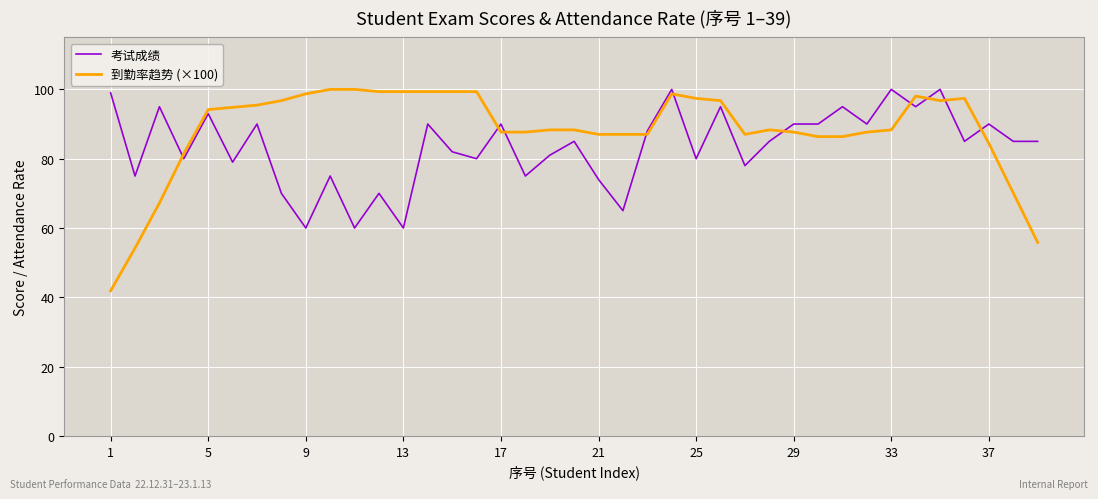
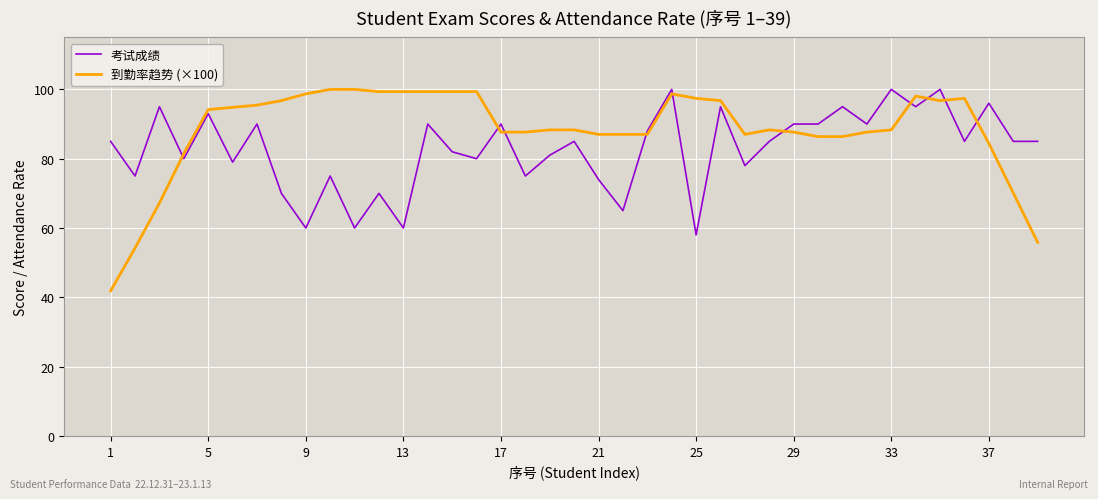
  {
    "考试成绩": {
-     "1": 99,
+     "1": 85,
      "5": 93,
      "9": 60,
      "13": 60,
      "17": 90,
      "21": 74,
-     "25": 80,
+     "25": 58,
      "29": 90,
      "33": 100,
-     "37": 90
+     "37": 96
    },
    "到勤率趋势 (×100)": {
      "1": 42,
      "5": 94,
      "9": 99,
      "13": 99,
      "17": 88,
      "21": 87,
      "25": 97,
      "29": 88,
      "33": 88,
      "37": 84
    }
  }
